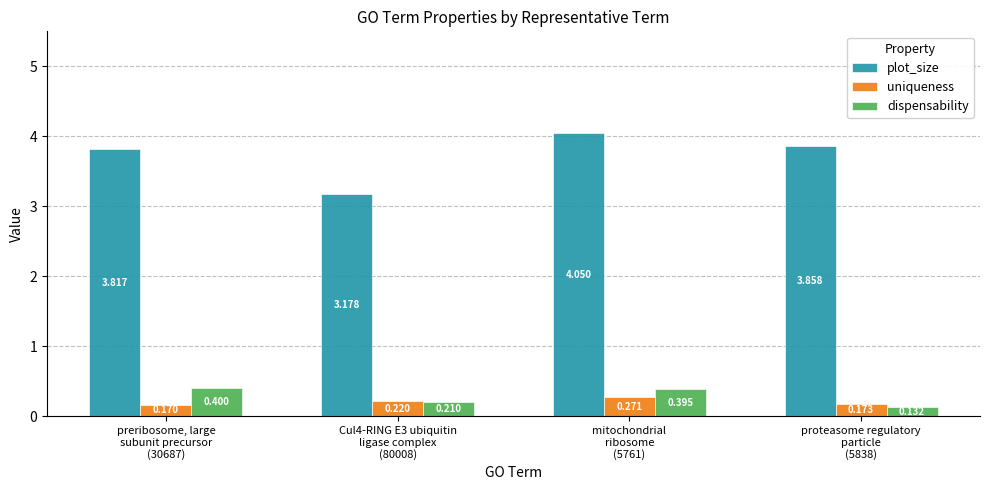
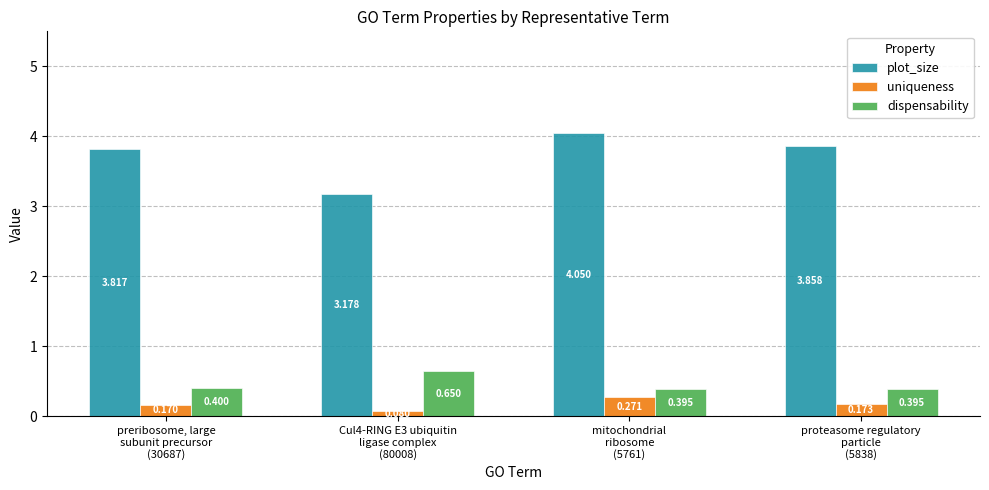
  {
    "plot_size": {
      "preribosome, large subunit precursor (30687)": 3.817,
      "Cul4-RING E3 ubiquitin ligase complex (80008)": 3.178,
      "mitochondrial ribosome (5761)": 4.050,
      "proteasome regulatory particle (5838)": 3.858
    },
    "uniqueness": {
-     "Cul4-RING E3 ubiquitin ligase complex (80008)": 0.2
+     "Cul4-RING E3 ubiquitin ligase complex (80008)": 0.1
    },
    "dispensability": {
      "preribosome, large subunit precursor (30687)": 0.400,
-     "Cul4-RING E3 ubiquitin ligase complex (80008)": 0.210,
+     "Cul4-RING E3 ubiquitin ligase complex (80008)": 0.650,
      "mitochondrial ribosome (5761)": 0.395,
-     "proteasome regulatory particle (5838)": 0.132
+     "proteasome regulatory particle (5838)": 0.395
    }
  }
